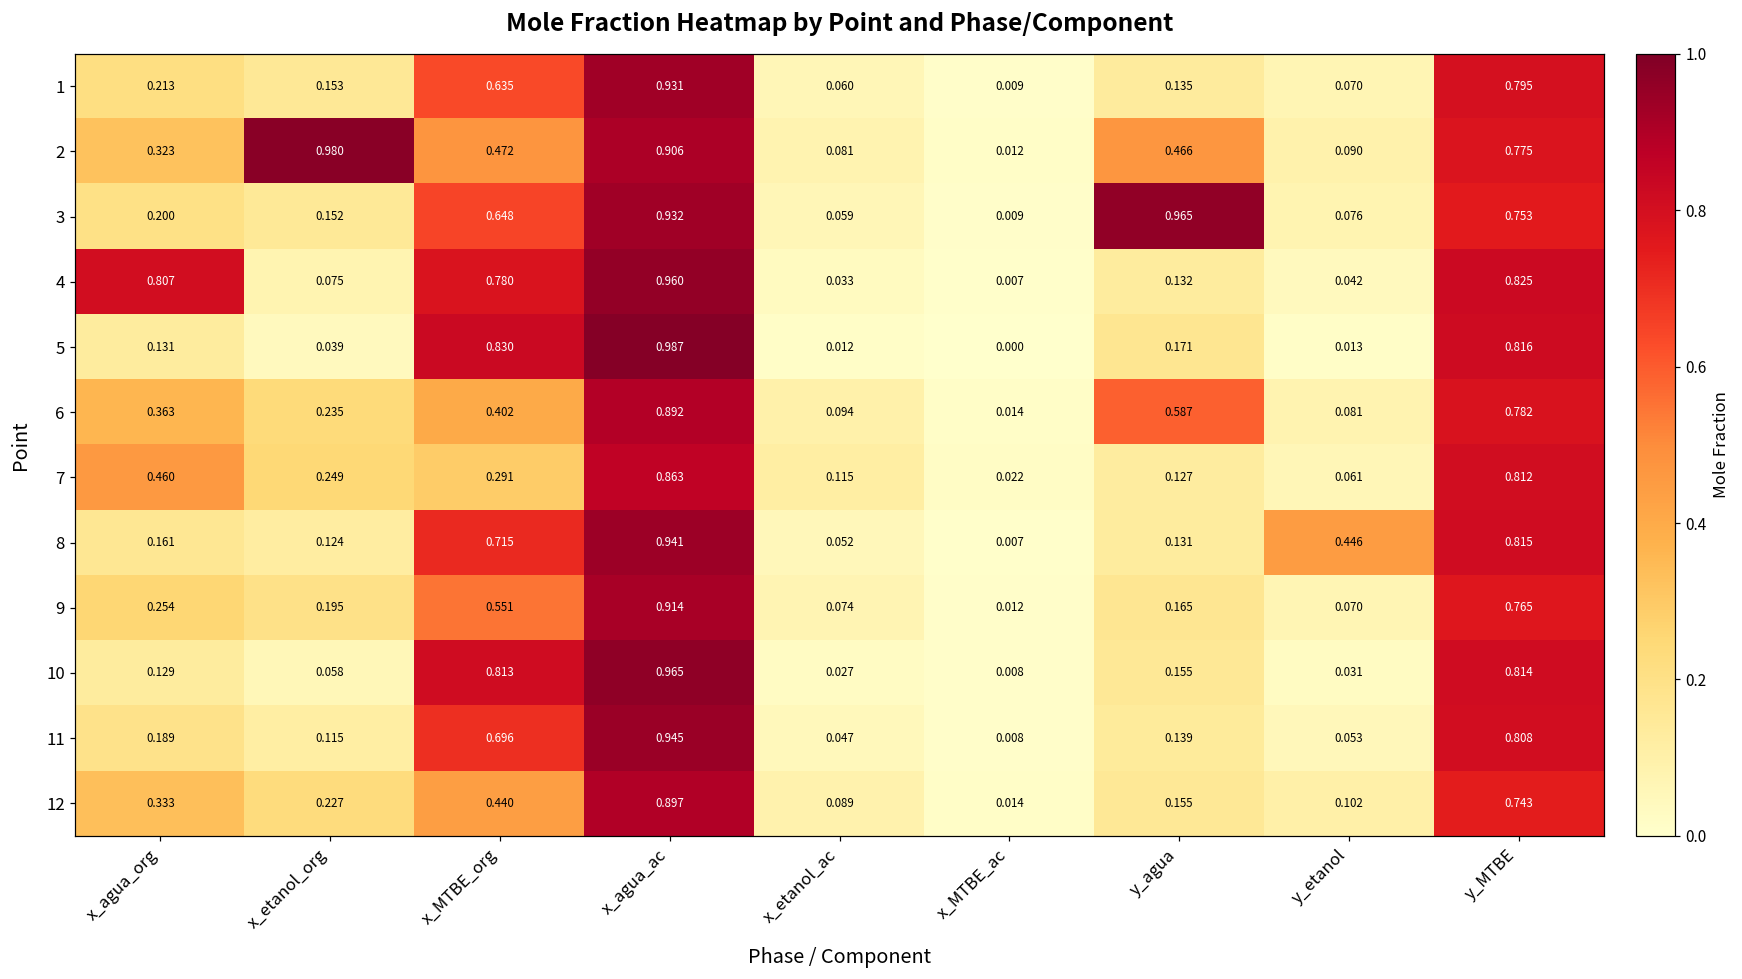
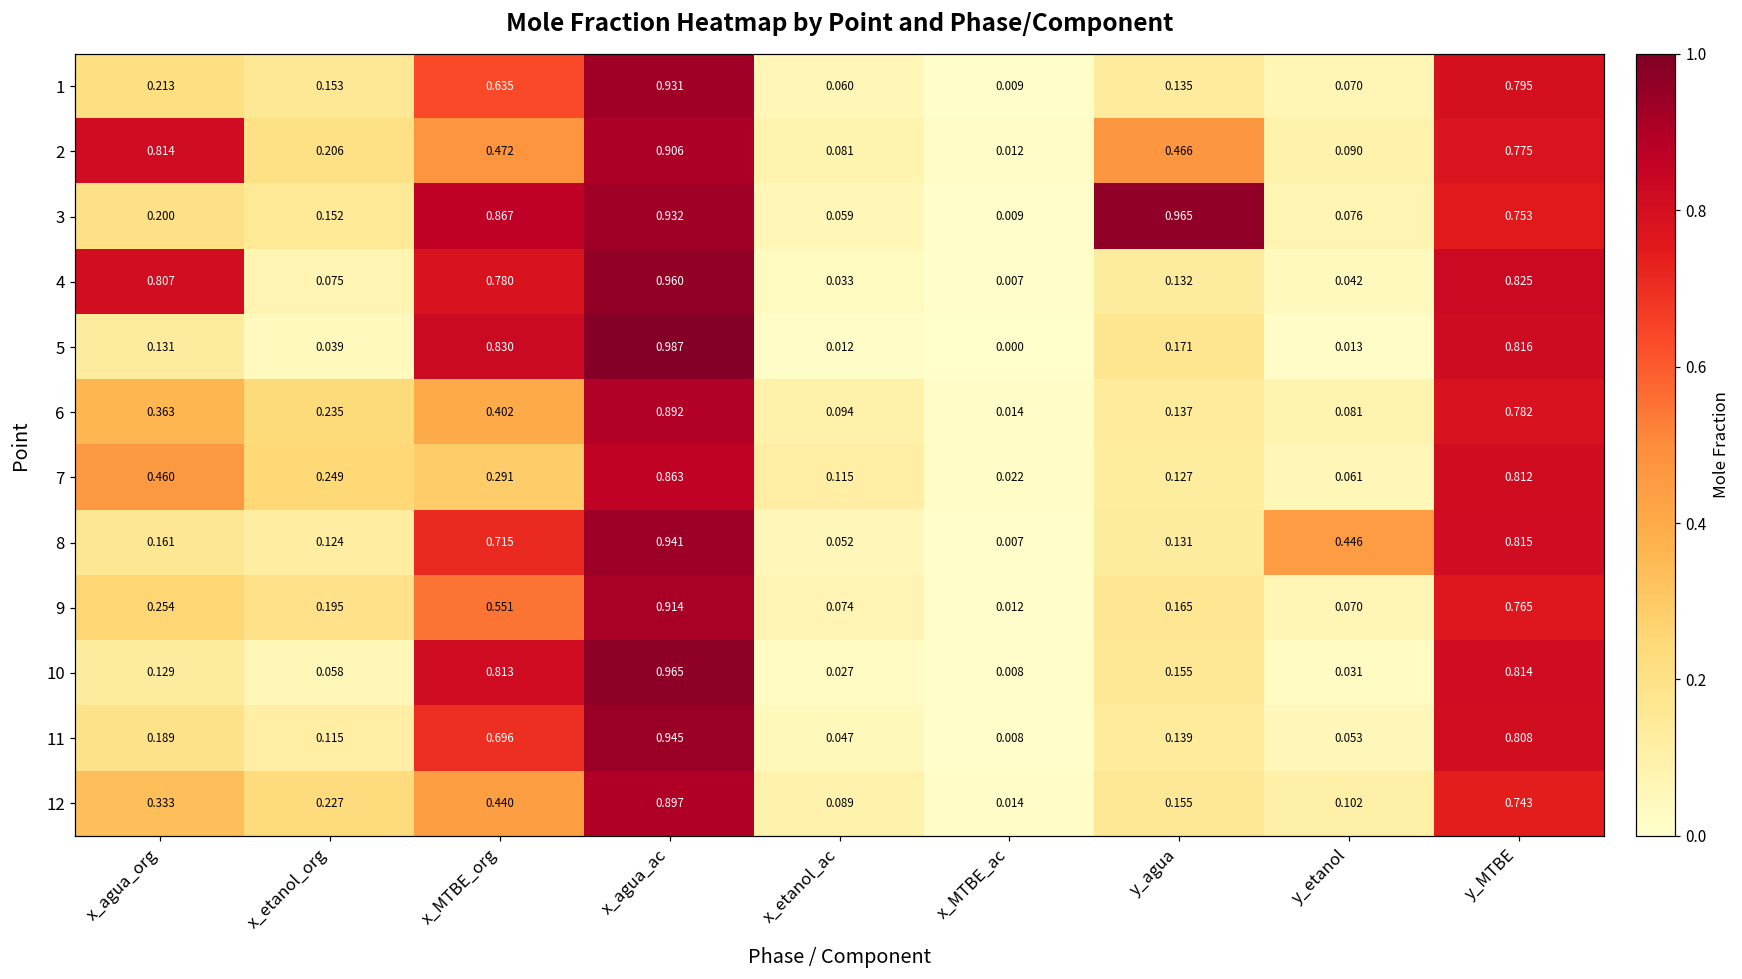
  {
    "1": {
      "x_agua_org": 0.213,
      "x_etanol_org": 0.153,
      "x_MTBE_org": 0.635,
      "x_agua_ac": 0.931,
      "x_etanol_ac": 0.060,
      "x_MTBE_ac": 0.009,
      "y_agua": 0.135,
      "y_etanol": 0.070,
      "y_MTBE": 0.795
    },
    "2": {
-     "x_agua_org": 0.323,
-     "x_etanol_org": 0.980,
+     "x_agua_org": 0.814,
+     "x_etanol_org": 0.206,
      "x_MTBE_org": 0.472,
      "x_agua_ac": 0.906,
      "x_etanol_ac": 0.081,
      "x_MTBE_ac": 0.012,
      "y_agua": 0.466,
      "y_etanol": 0.090,
      "y_MTBE": 0.775
    },
    "3": {
      "x_agua_org": 0.200,
      "x_etanol_org": 0.152,
-     "x_MTBE_org": 0.648,
+     "x_MTBE_org": 0.867,
      "x_agua_ac": 0.932,
      "x_etanol_ac": 0.059,
      "x_MTBE_ac": 0.009,
      "y_agua": 0.965,
      "y_etanol": 0.076,
      "y_MTBE": 0.753
    },
    "4": {
      "x_agua_org": 0.807,
      "x_etanol_org": 0.075,
      "x_MTBE_org": 0.780,
      "x_agua_ac": 0.960,
      "x_etanol_ac": 0.033,
      "x_MTBE_ac": 0.007,
      "y_agua": 0.132,
      "y_etanol": 0.042,
      "y_MTBE": 0.825
    },
    "5": {
      "x_agua_org": 0.131,
      "x_etanol_org": 0.039,
      "x_MTBE_org": 0.830,
      "x_agua_ac": 0.987,
      "x_etanol_ac": 0.012,
      "x_MTBE_ac": 0.000,
      "y_agua": 0.171,
      "y_etanol": 0.013,
      "y_MTBE": 0.816
    },
    "6": {
      "x_agua_org": 0.363,
      "x_etanol_org": 0.235,
      "x_MTBE_org": 0.402,
      "x_agua_ac": 0.892,
      "x_etanol_ac": 0.094,
      "x_MTBE_ac": 0.014,
-     "y_agua": 0.587,
+     "y_agua": 0.137,
      "y_etanol": 0.081,
      "y_MTBE": 0.782
    },
    "7": {
      "x_agua_org": 0.460,
      "x_etanol_org": 0.249,
      "x_MTBE_org": 0.291,
      "x_agua_ac": 0.863,
      "x_etanol_ac": 0.115,
      "x_MTBE_ac": 0.022,
      "y_agua": 0.127,
      "y_etanol": 0.061,
      "y_MTBE": 0.812
    },
    "8": {
      "x_agua_org": 0.161,
      "x_etanol_org": 0.124,
      "x_MTBE_org": 0.715,
      "x_agua_ac": 0.941,
      "x_etanol_ac": 0.052,
      "x_MTBE_ac": 0.007,
      "y_agua": 0.131,
      "y_etanol": 0.446,
      "y_MTBE": 0.815
    },
    "9": {
      "x_agua_org": 0.254,
      "x_etanol_org": 0.195,
      "x_MTBE_org": 0.551,
      "x_agua_ac": 0.914,
      "x_etanol_ac": 0.074,
      "x_MTBE_ac": 0.012,
      "y_agua": 0.165,
      "y_etanol": 0.070,
      "y_MTBE": 0.765
    },
    "10": {
      "x_agua_org": 0.129,
      "x_etanol_org": 0.058,
      "x_MTBE_org": 0.813,
      "x_agua_ac": 0.965,
      "x_etanol_ac": 0.027,
      "x_MTBE_ac": 0.008,
      "y_agua": 0.155,
      "y_etanol": 0.031,
      "y_MTBE": 0.814
    },
    "11": {
      "x_agua_org": 0.189,
      "x_etanol_org": 0.115,
      "x_MTBE_org": 0.696,
      "x_agua_ac": 0.945,
      "x_etanol_ac": 0.047,
      "x_MTBE_ac": 0.008,
      "y_agua": 0.139,
      "y_etanol": 0.053,
      "y_MTBE": 0.808
    },
    "12": {
      "x_agua_org": 0.333,
      "x_etanol_org": 0.227,
      "x_MTBE_org": 0.440,
      "x_agua_ac": 0.897,
      "x_etanol_ac": 0.089,
      "x_MTBE_ac": 0.014,
      "y_agua": 0.155,
      "y_etanol": 0.102,
      "y_MTBE": 0.743
    }
  }
